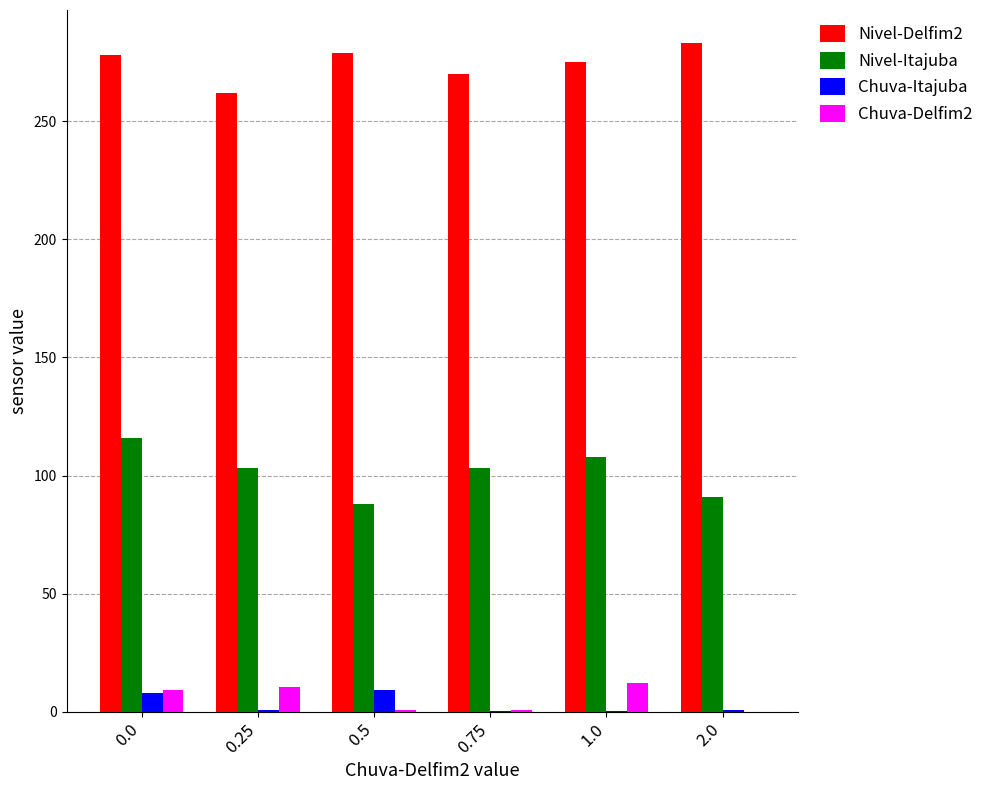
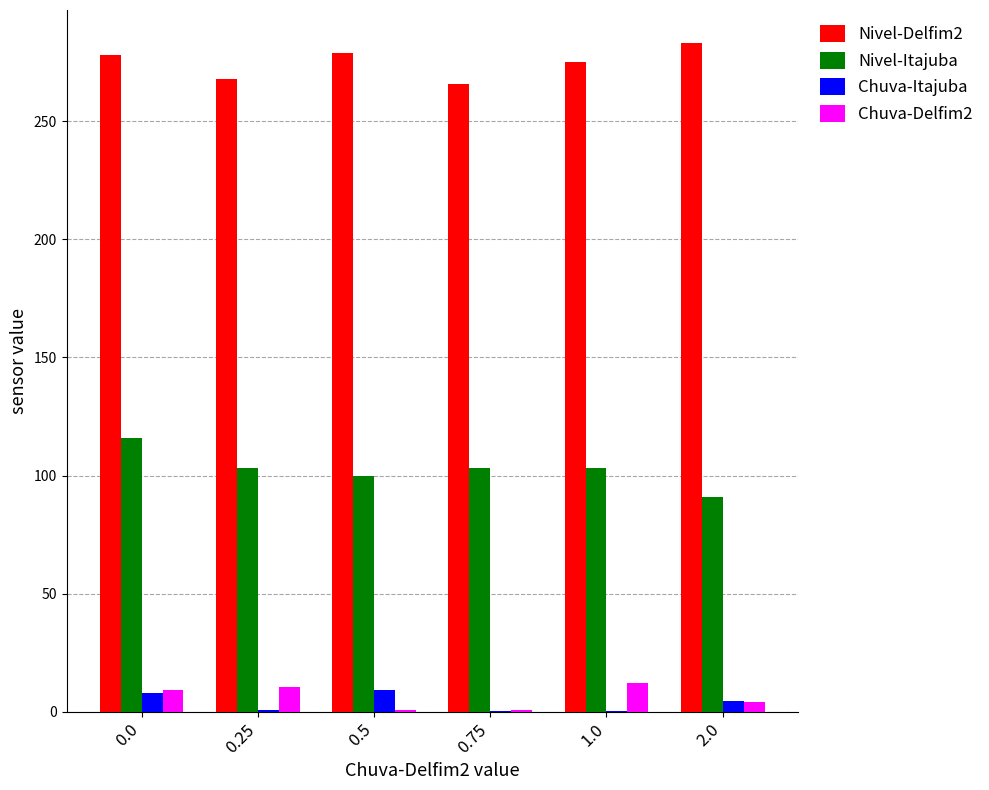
  {
    "Nivel-Delfim2": {
      "0.0": 278,
-     "0.25": 262,
+     "0.25": 268,
      "0.5": 279,
-     "0.75": 270,
+     "0.75": 266,
      "1.0": 275,
      "2.0": 283
    },
    "Nivel-Itajuba": {
      "0.0": 116,
      "0.25": 103,
-     "0.5": 88,
+     "0.5": 100,
      "0.75": 103,
-     "1.0": 108,
+     "1.0": 103,
      "2.0": 91
    },
    "Chuva-Itajuba": {
      "0.0": 8,
      "0.5": 9,
-     "2.0": 1
+     "2.0": 5
    },
    "Chuva-Delfim2": {
      "0.0": 9,
      "0.25": 11,
      "1.0": 12,
-     "2.0": 0
+     "2.0": 4
    }
  }
